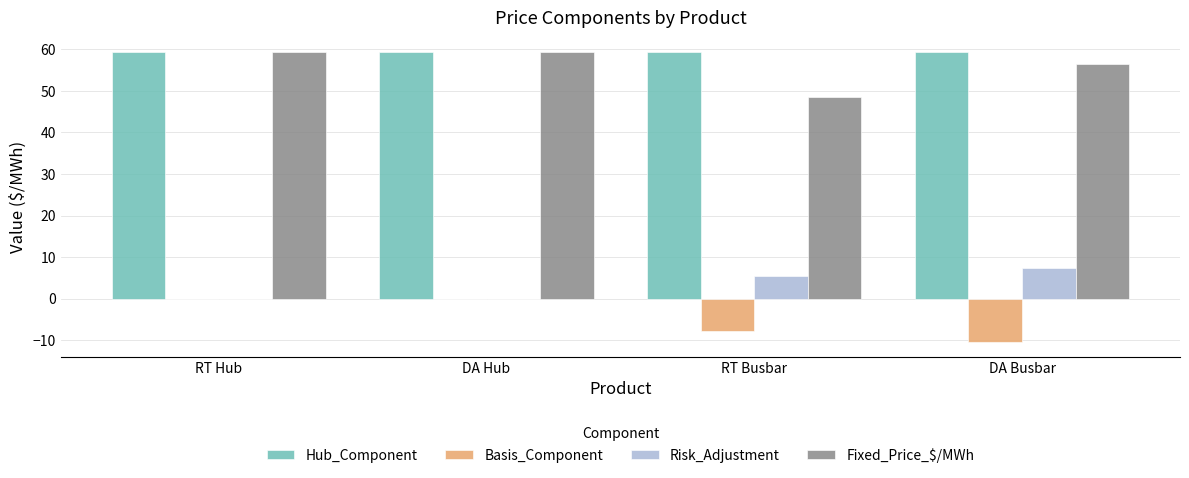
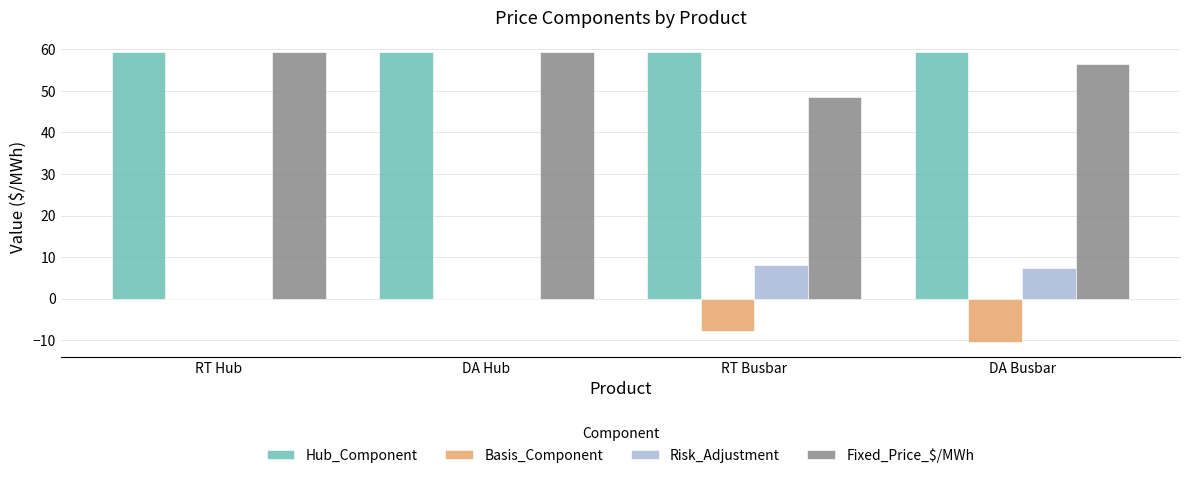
  {
    "Hub_Component": {
      "RT Hub": 59,
      "DA Hub": 59,
      "RT Busbar": 59,
      "DA Busbar": 59
    },
    "Basis_Component": {
      "RT Hub": 0,
      "DA Hub": 0,
      "RT Busbar": -8,
      "DA Busbar": -10
    },
    "Risk_Adjustment": {
      "RT Hub": 0,
      "DA Hub": 0,
-     "RT Busbar": 5,
+     "RT Busbar": 8,
      "DA Busbar": 7
    },
    "Fixed_Price_$/MWh": {
      "RT Hub": 59,
      "DA Hub": 59,
      "RT Busbar": 48,
      "DA Busbar": 57
    }
  }
